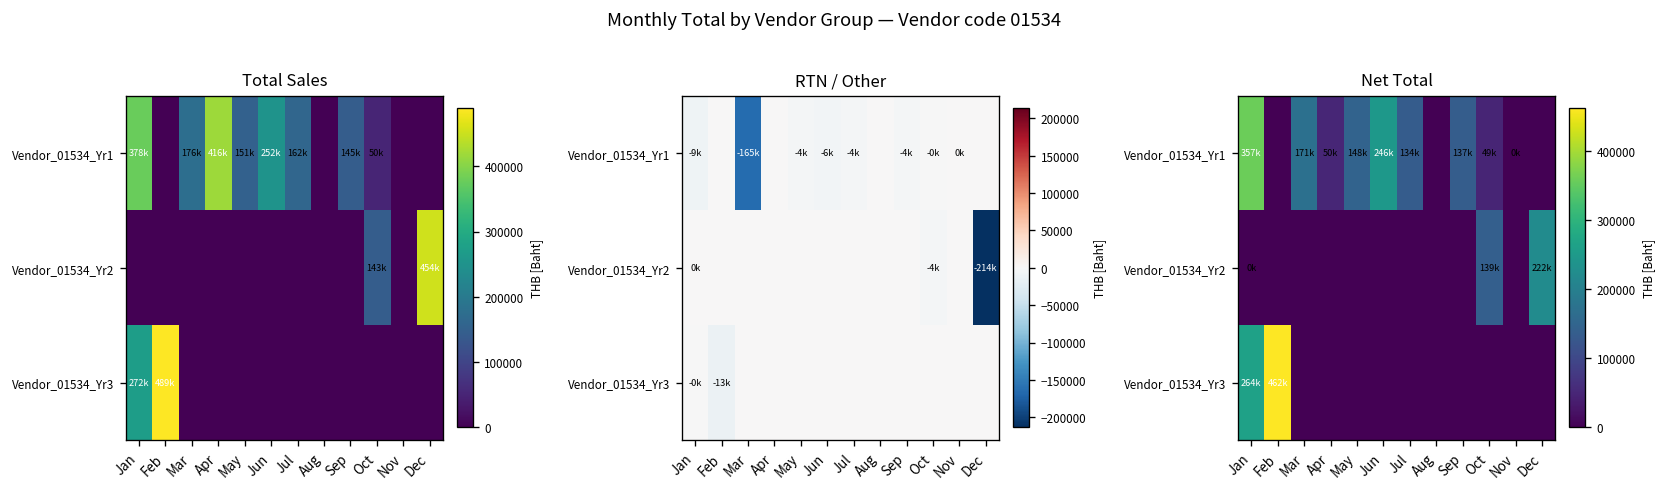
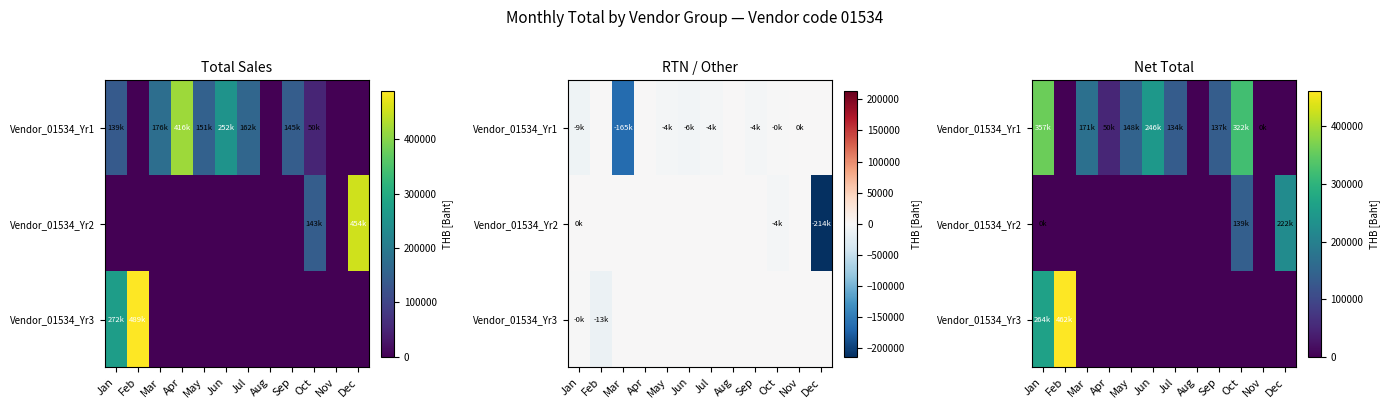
  {
    "Total Sales": {
      "Vendor_01534_Yr1": {
-       "Jan": "378k",
+       "Jan": "139k",
        "Mar": "176k",
        "Apr": "416k",
        "May": "151k",
        "Jun": "252k",
        "Jul": "162k",
        "Sep": "145k",
        "Oct": "50k"
      },
      "Vendor_01534_Yr2": {
        "Oct": "143k",
        "Dec": "454k"
      },
      "Vendor_01534_Yr3": {
        "Jan": "272k",
        "Feb": "489k"
      }
    },
    "RTN / Other": {
      "Vendor_01534_Yr1": {
        "Jan": "-9k",
        "Mar": "-165k",
        "May": "-4k",
        "Jun": "-6k",
        "Jul": "-4k",
        "Sep": "-4k",
        "Oct": "-0k",
        "Nov": "0k"
      },
      "Vendor_01534_Yr2": {
        "Jan": "0k",
        "Oct": "-4k",
        "Dec": "-214k"
      },
      "Vendor_01534_Yr3": {
        "Jan": "-0k",
        "Feb": "-13k"
      }
    },
    "Net Total": {
      "Vendor_01534_Yr1": {
        "Jan": "357k",
        "Mar": "171k",
        "Apr": "50k",
        "May": "148k",
        "Jun": "246k",
        "Jul": "134k",
        "Sep": "137k",
-       "Oct": "49k",
+       "Oct": "322k",
        "Nov": "0k"
      },
      "Vendor_01534_Yr2": {
        "Jan": "0k",
        "Oct": "139k",
        "Dec": "222k"
      },
      "Vendor_01534_Yr3": {
        "Jan": "264k",
        "Feb": "462k"
      }
    }
  }
